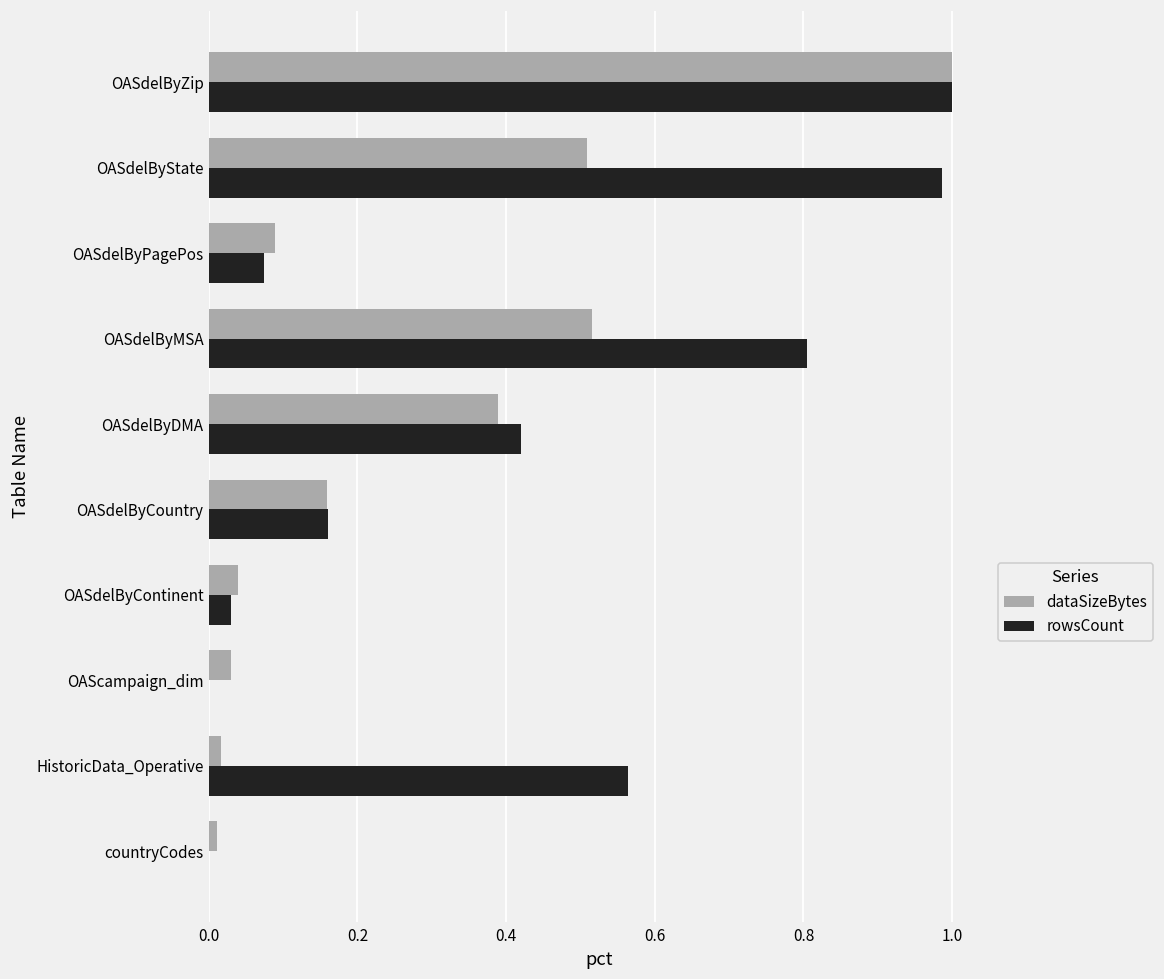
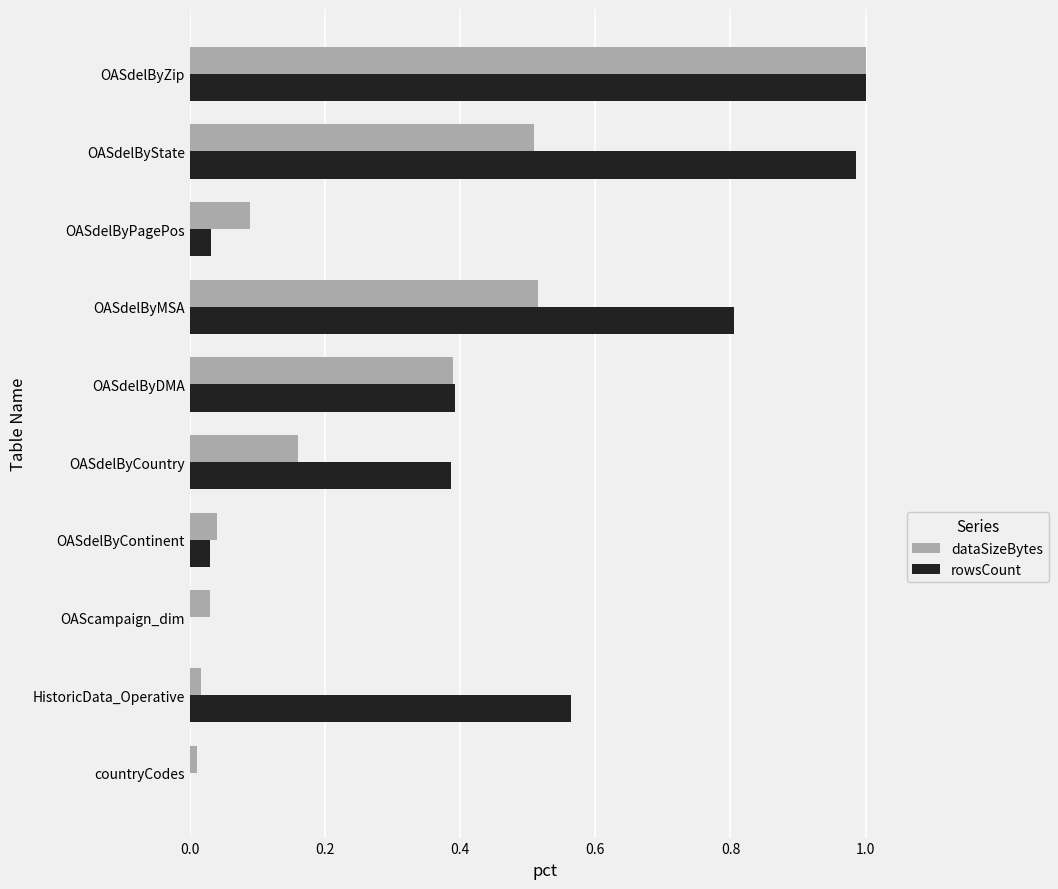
  {
    "dataSizeBytes": {
      "OASdelByZip": 1.00,
      "OASdelByState": 0.51,
      "OASdelByPagePos": 0.09,
      "OASdelByMSA": 0.52,
      "OASdelByDMA": 0.39,
      "OASdelByCountry": 0.16,
      "OASdelByContinent": 0.04,
      "OAScampaign_dim": 0.03,
      "HistoricData_Operative": 0.02,
      "countryCodes": 0.01
    },
    "rowsCount": {
      "OASdelByZip": 1.00,
      "OASdelByState": 0.99,
-     "OASdelByPagePos": 0.07,
+     "OASdelByPagePos": 0.03,
      "OASdelByMSA": 0.80,
-     "OASdelByDMA": 0.42,
-     "OASdelByCountry": 0.16,
+     "OASdelByDMA": 0.39,
+     "OASdelByCountry": 0.39,
      "OASdelByContinent": 0.03,
      "HistoricData_Operative": 0.56
    }
  }
